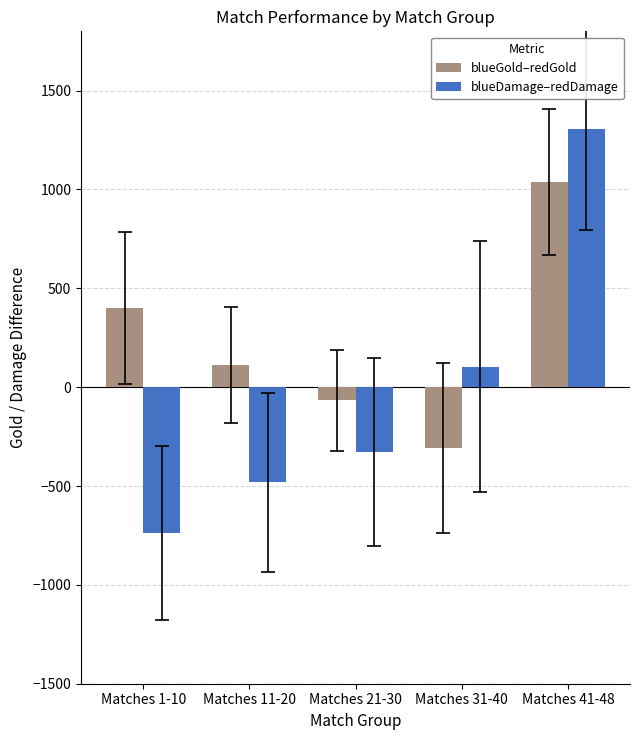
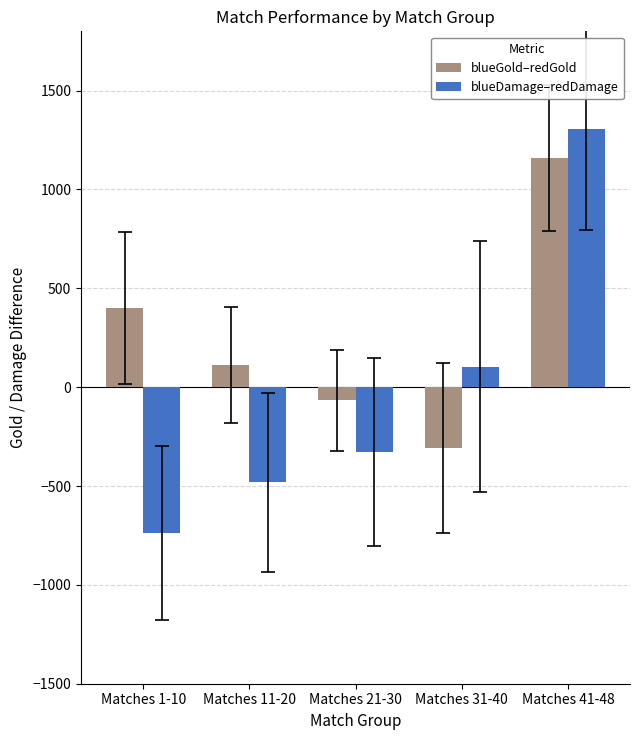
  {
    "blueGold–redGold": {
      "Matches 1-10": 400,
      "Matches 11-20": 110,
      "Matches 21-30": -70,
      "Matches 31-40": -310,
-     "Matches 41-48": 1040
+     "Matches 41-48": 1160
    }
  }
